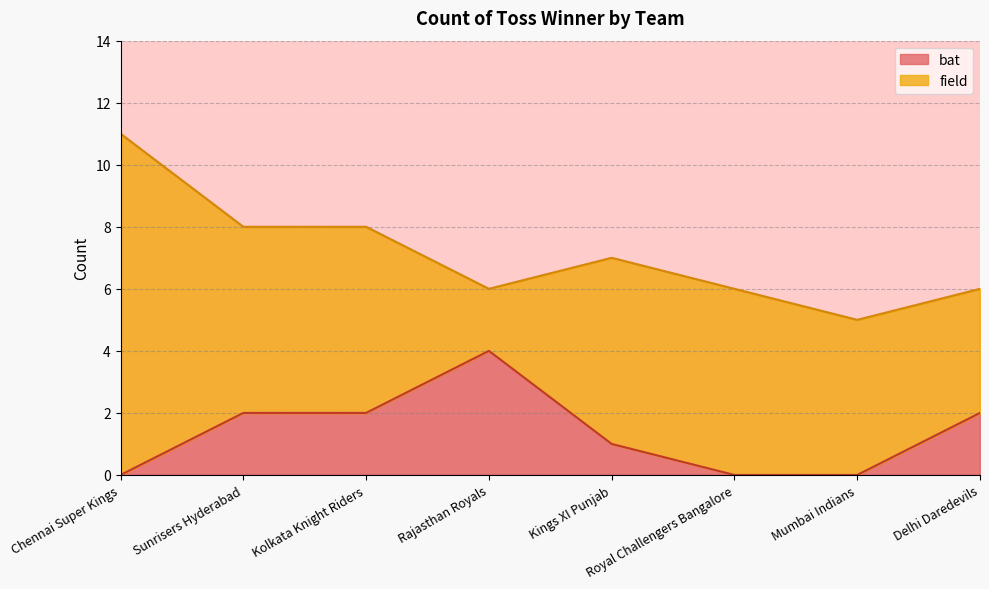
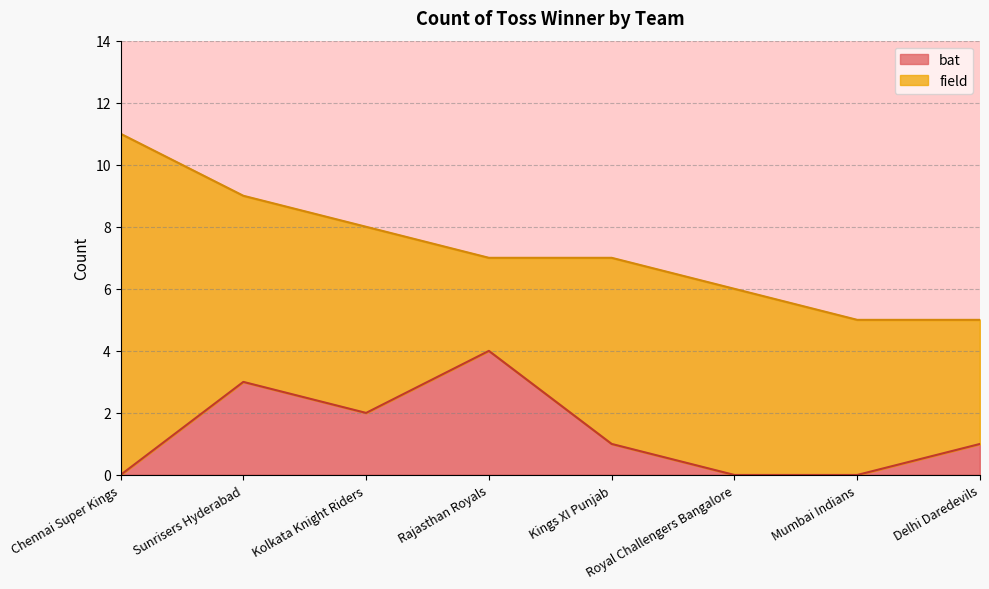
  {
    "bat": {
      "Chennai Super Kings": 0,
-     "Sunrisers Hyderabad": 2,
+     "Sunrisers Hyderabad": 3,
      "Kolkata Knight Riders": 2,
      "Rajasthan Royals": 4,
      "Kings XI Punjab": 1,
      "Royal Challengers Bangalore": 0,
      "Mumbai Indians": 0,
-     "Delhi Daredevils": 2
+     "Delhi Daredevils": 1
    },
    "field": {
      "Chennai Super Kings": 11,
      "Sunrisers Hyderabad": 6,
      "Kolkata Knight Riders": 6,
-     "Rajasthan Royals": 2,
+     "Rajasthan Royals": 3,
      "Kings XI Punjab": 6,
      "Royal Challengers Bangalore": 6,
      "Mumbai Indians": 5,
      "Delhi Daredevils": 4
    }
  }
